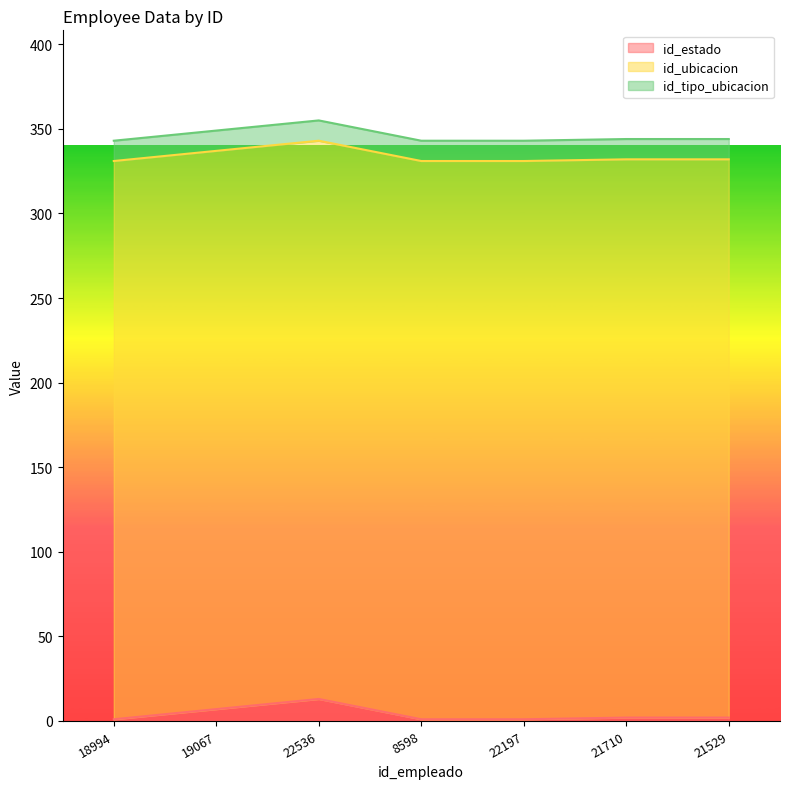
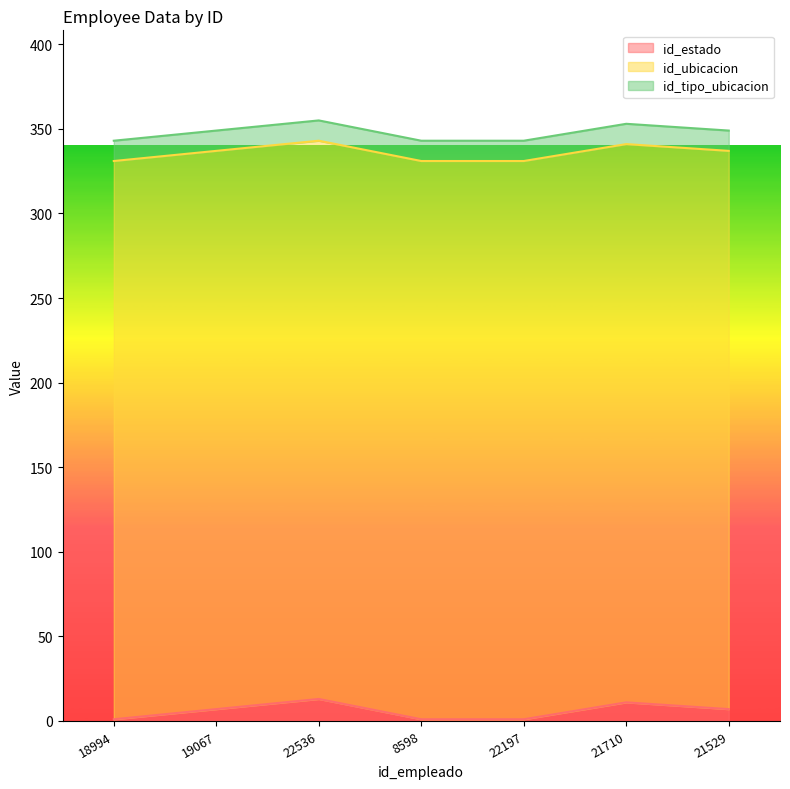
  {
    "id_estado": {
      "18994": 1,
      "19067": 7,
      "22536": 13,
      "8598": 1,
      "22197": 1,
-     "21710": 2,
-     "21529": 2
+     "21710": 11,
+     "21529": 7
    },
    "id_ubicacion": {
      "18994": 330,
      "19067": 330,
      "22536": 330,
      "8598": 330,
      "22197": 330,
      "21710": 330,
      "21529": 330
    },
    "id_tipo_ubicacion": {
      "18994": 12,
      "19067": 12,
      "22536": 12,
      "8598": 12,
      "22197": 12,
      "21710": 12,
      "21529": 12
    }
  }
